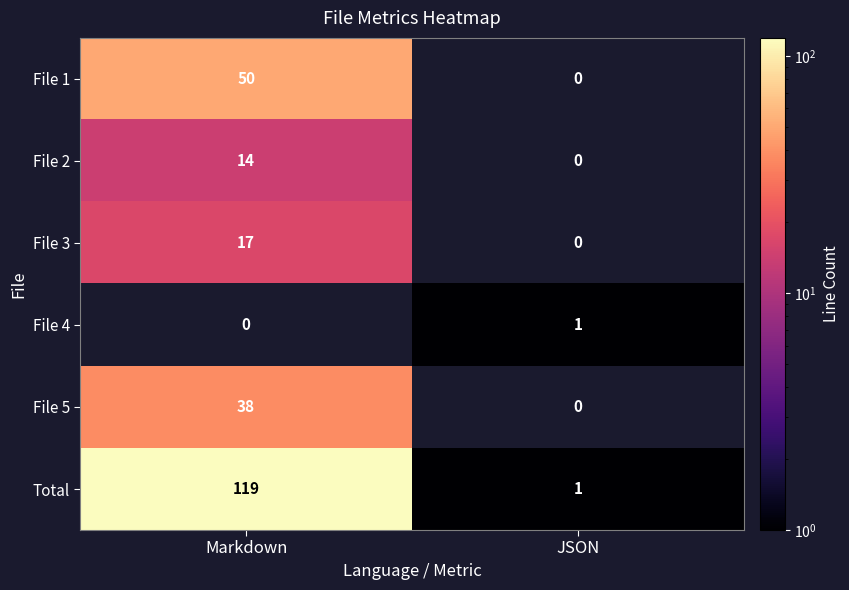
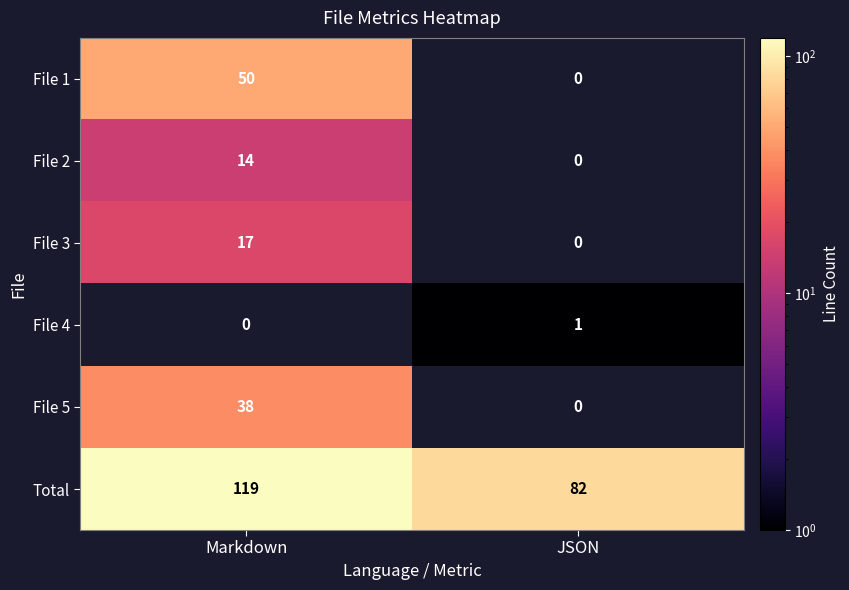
  {
    "File 1": {
      "Markdown": 50
    },
    "File 2": {
      "Markdown": 14
    },
    "File 3": {
      "Markdown": 17
    },
    "File 4": {
      "JSON": 1
    },
    "File 5": {
      "Markdown": 38
    },
    "Total": {
      "Markdown": 119,
-     "JSON": 1
+     "JSON": 82
    }
  }
